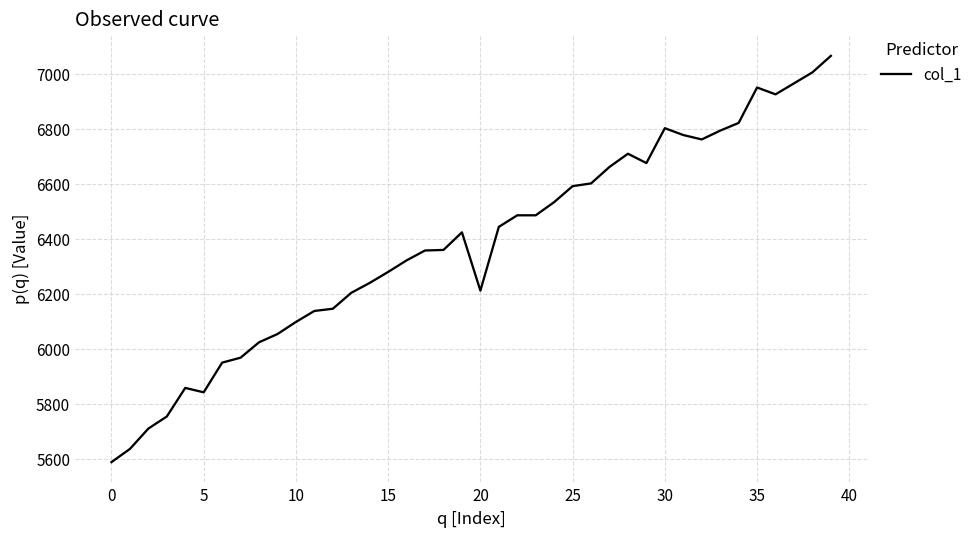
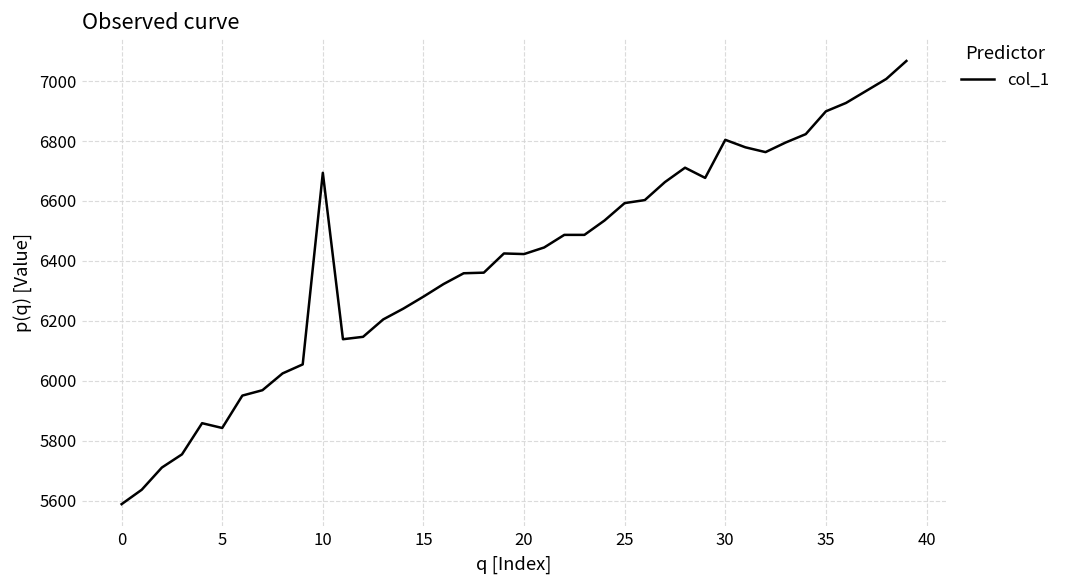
  {
    "0": 5590,
    "5": 5840,
-   "10": 6100,
+   "10": 6690,
    "15": 6280,
-   "20": 6210,
+   "20": 6420,
    "25": 6590,
    "30": 6800,
-   "35": 6950
+   "35": 6900
  }
